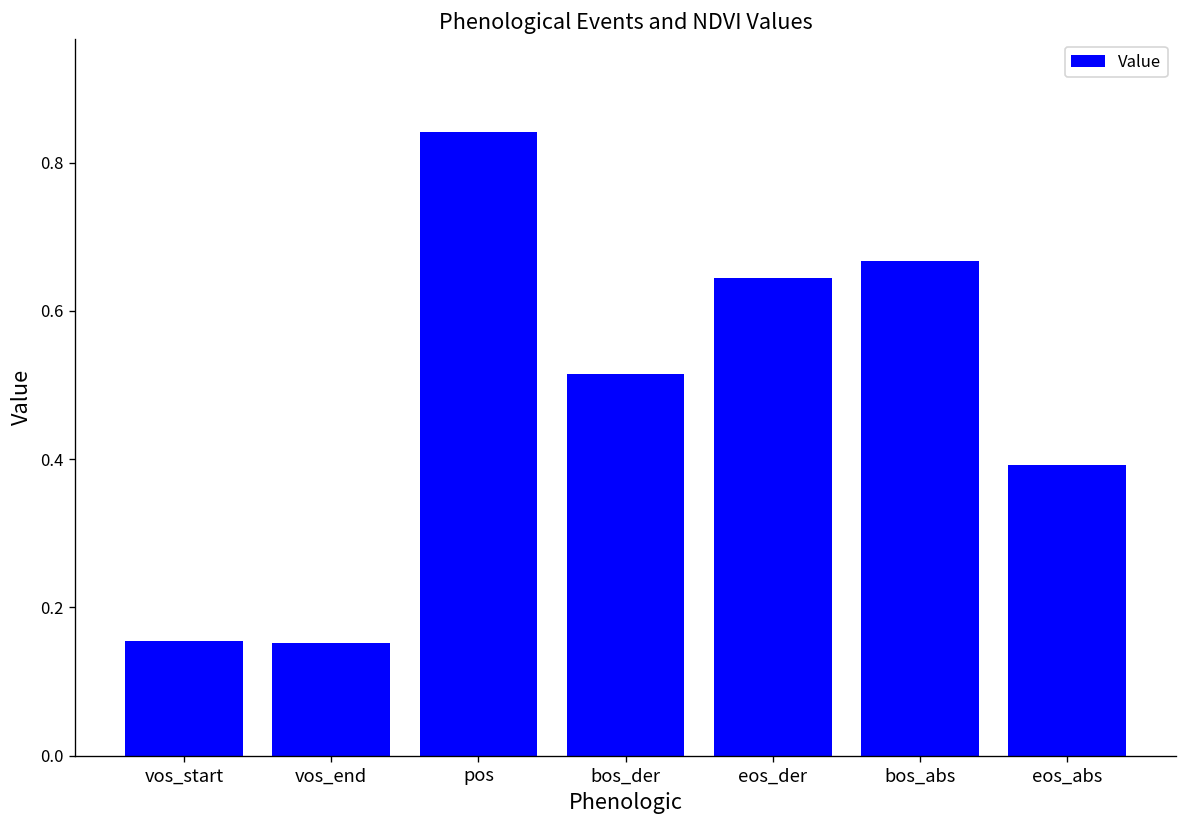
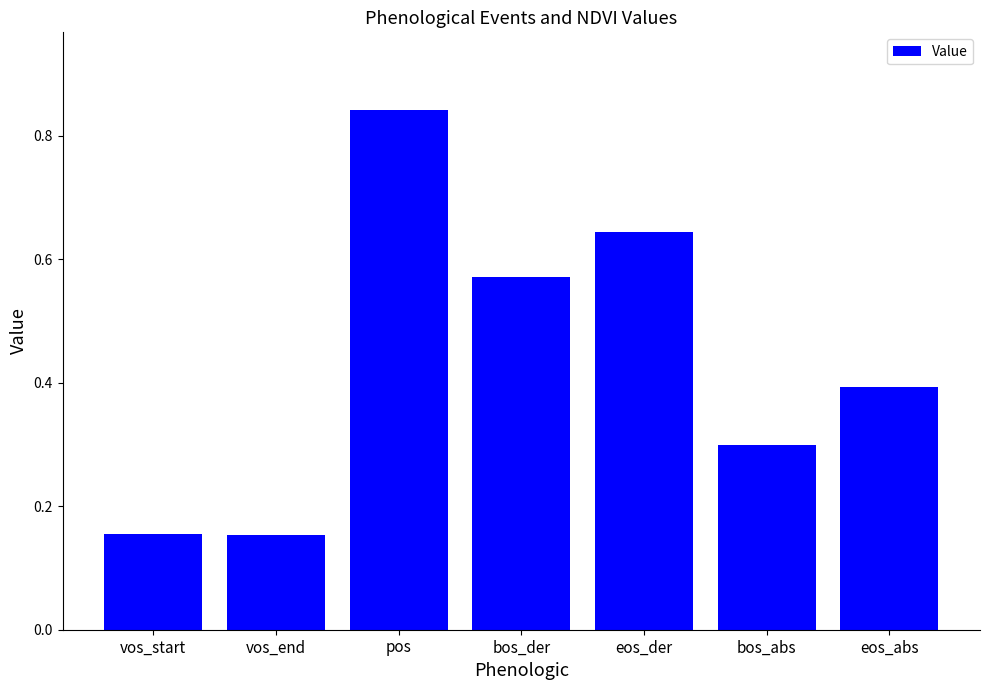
  {
    "vos_start": 0.15,
    "vos_end": 0.15,
    "pos": 0.84,
-   "bos_der": 0.51,
+   "bos_der": 0.57,
    "eos_der": 0.64,
-   "bos_abs": 0.67,
+   "bos_abs": 0.30,
    "eos_abs": 0.39
  }
